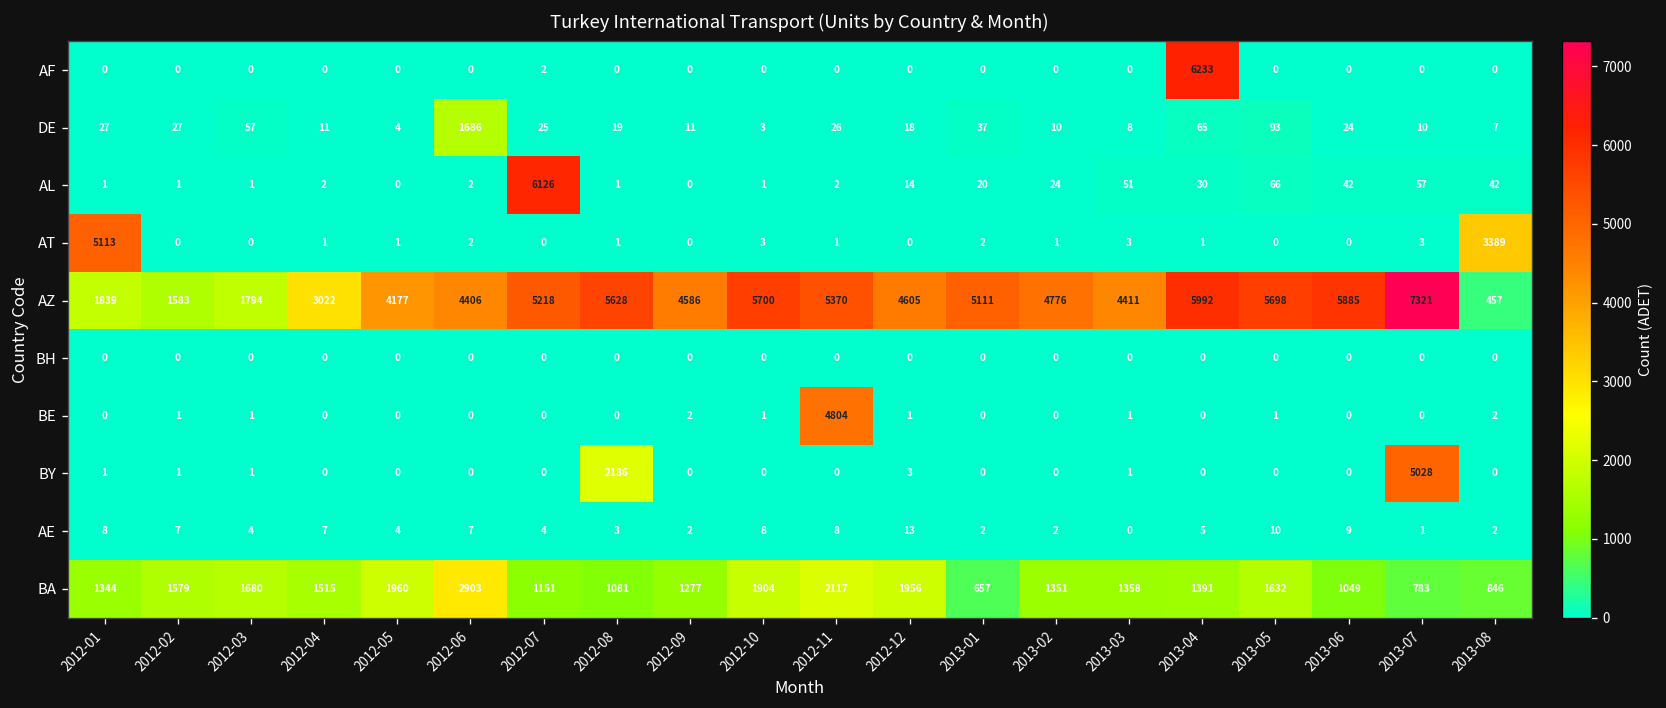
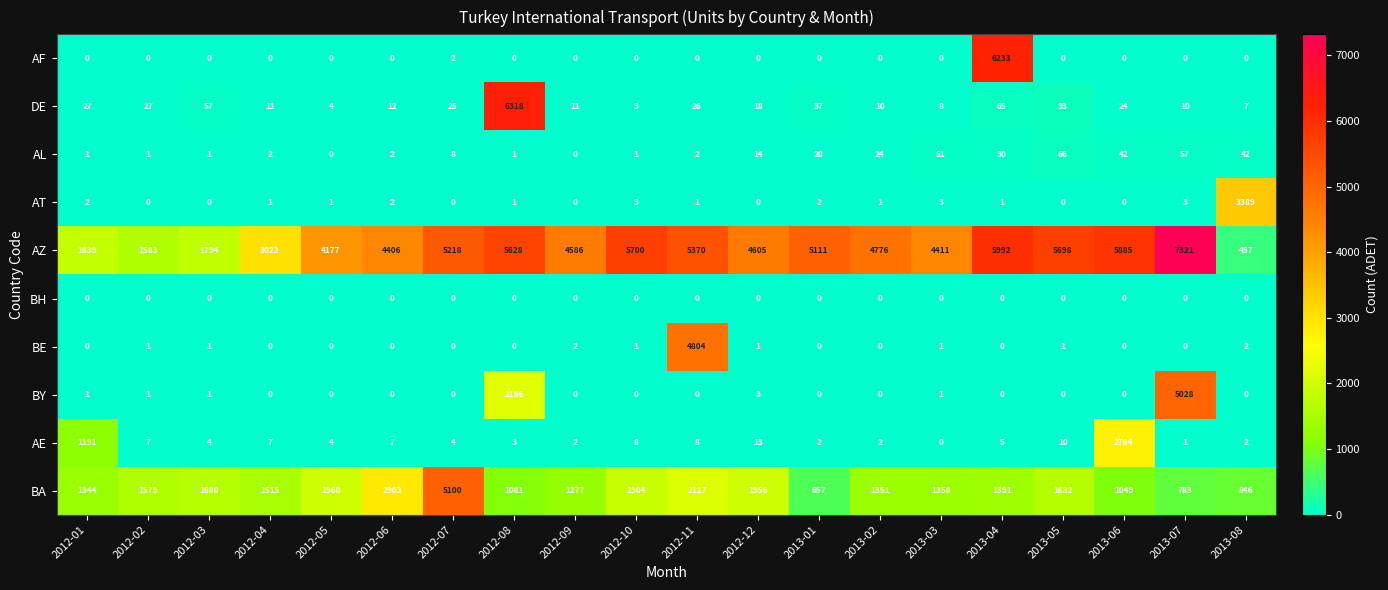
  {
    "AF": {
      "2012-01": 0,
      "2012-02": 0,
      "2012-03": 0,
      "2012-04": 0,
      "2012-05": 0,
      "2012-06": 0,
      "2012-07": 2,
      "2012-08": 0,
      "2012-09": 0,
      "2012-10": 0,
      "2012-11": 0,
      "2012-12": 0,
      "2013-01": 0,
      "2013-02": 0,
      "2013-03": 0,
      "2013-04": 6233,
      "2013-05": 0,
      "2013-06": 0,
      "2013-07": 0,
      "2013-08": 0
    },
    "DE": {
      "2012-01": 27,
      "2012-02": 27,
      "2012-03": 57,
      "2012-04": 11,
      "2012-05": 4,
-     "2012-06": 1686,
+     "2012-06": 12,
      "2012-07": 25,
-     "2012-08": 19,
+     "2012-08": 6318,
      "2012-09": 11,
      "2012-10": 3,
      "2012-11": 26,
      "2012-12": 18,
      "2013-01": 37,
      "2013-02": 10,
      "2013-03": 8,
      "2013-04": 65,
      "2013-05": 93,
      "2013-06": 24,
      "2013-07": 10,
      "2013-08": 7
    },
    "AL": {
      "2012-01": 1,
      "2012-02": 1,
      "2012-03": 1,
      "2012-04": 2,
      "2012-05": 0,
      "2012-06": 2,
-     "2012-07": 6126,
+     "2012-07": 8,
      "2012-08": 1,
      "2012-09": 0,
      "2012-10": 1,
      "2012-11": 2,
      "2012-12": 14,
      "2013-01": 20,
      "2013-02": 24,
      "2013-03": 51,
      "2013-04": 30,
      "2013-05": 66,
      "2013-06": 42,
      "2013-07": 57,
      "2013-08": 42
    },
    "AT": {
-     "2012-01": 5113,
+     "2012-01": 2,
      "2012-02": 0,
      "2012-03": 0,
      "2012-04": 1,
      "2012-05": 1,
      "2012-06": 2,
      "2012-07": 0,
      "2012-08": 1,
      "2012-09": 0,
      "2012-10": 3,
      "2012-11": 1,
      "2012-12": 0,
      "2013-01": 2,
      "2013-02": 1,
      "2013-03": 3,
      "2013-04": 1,
      "2013-05": 0,
      "2013-06": 0,
      "2013-07": 3,
      "2013-08": 3389
    },
    "AZ": {
      "2012-01": 1839,
      "2012-02": 1583,
      "2012-03": 1794,
      "2012-04": 3022,
      "2012-05": 4177,
      "2012-06": 4406,
      "2012-07": 5218,
      "2012-08": 5628,
      "2012-09": 4586,
      "2012-10": 5700,
      "2012-11": 5370,
      "2012-12": 4605,
      "2013-01": 5111,
      "2013-02": 4776,
      "2013-03": 4411,
      "2013-04": 5992,
      "2013-05": 5698,
      "2013-06": 5885,
      "2013-07": 7321,
      "2013-08": 457
    },
    "BH": {
      "2012-01": 0,
      "2012-02": 0,
      "2012-03": 0,
      "2012-04": 0,
      "2012-05": 0,
      "2012-06": 0,
      "2012-07": 0,
      "2012-08": 0,
      "2012-09": 0,
      "2012-10": 0,
      "2012-11": 0,
      "2012-12": 0,
      "2013-01": 0,
      "2013-02": 0,
      "2013-03": 0,
      "2013-04": 0,
      "2013-05": 0,
      "2013-06": 0,
      "2013-07": 0,
      "2013-08": 0
    },
    "BE": {
      "2012-01": 0,
      "2012-02": 1,
      "2012-03": 1,
      "2012-04": 0,
      "2012-05": 0,
      "2012-06": 0,
      "2012-07": 0,
      "2012-08": 0,
      "2012-09": 2,
      "2012-10": 1,
      "2012-11": 4804,
      "2012-12": 1,
      "2013-01": 0,
      "2013-02": 0,
      "2013-03": 1,
      "2013-04": 0,
      "2013-05": 1,
      "2013-06": 0,
      "2013-07": 0,
      "2013-08": 2
    },
    "BY": {
      "2012-01": 1,
      "2012-02": 1,
      "2012-03": 1,
      "2012-04": 0,
      "2012-05": 0,
      "2012-06": 0,
      "2012-07": 0,
      "2012-08": 2186,
      "2012-09": 0,
      "2012-10": 0,
      "2012-11": 0,
      "2012-12": 3,
      "2013-01": 0,
      "2013-02": 0,
      "2013-03": 1,
      "2013-04": 0,
      "2013-05": 0,
      "2013-06": 0,
      "2013-07": 5028,
      "2013-08": 0
    },
    "AE": {
-     "2012-01": 8,
+     "2012-01": 1191,
      "2012-02": 7,
      "2012-03": 4,
      "2012-04": 7,
      "2012-05": 4,
      "2012-06": 7,
      "2012-07": 4,
      "2012-08": 3,
      "2012-09": 2,
      "2012-10": 8,
      "2012-11": 8,
      "2012-12": 13,
      "2013-01": 2,
      "2013-02": 2,
      "2013-03": 0,
      "2013-04": 5,
      "2013-05": 10,
-     "2013-06": 9,
+     "2013-06": 2764,
      "2013-07": 1,
      "2013-08": 2
    },
    "BA": {
      "2012-01": 1344,
      "2012-02": 1579,
      "2012-03": 1680,
      "2012-04": 1515,
      "2012-05": 1960,
      "2012-06": 2903,
-     "2012-07": 1151,
+     "2012-07": 5100,
      "2012-08": 1081,
      "2012-09": 1277,
      "2012-10": 1904,
      "2012-11": 2117,
      "2012-12": 1956,
      "2013-01": 657,
      "2013-02": 1351,
      "2013-03": 1358,
      "2013-04": 1391,
      "2013-05": 1632,
      "2013-06": 1049,
      "2013-07": 783,
      "2013-08": 846
    }
  }
